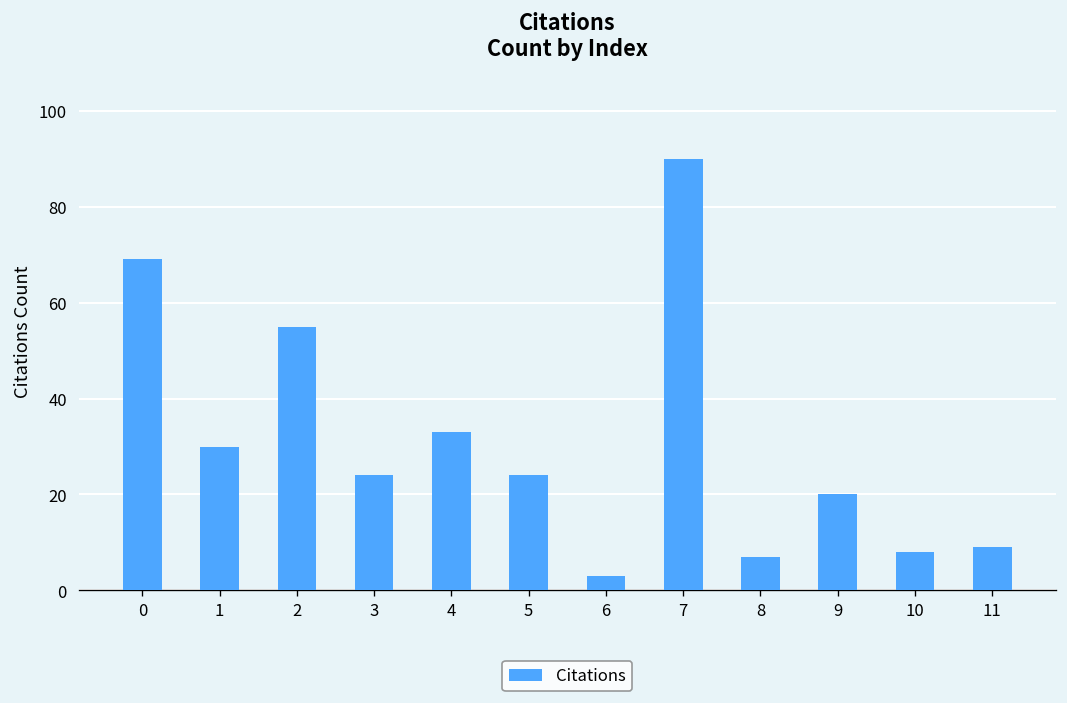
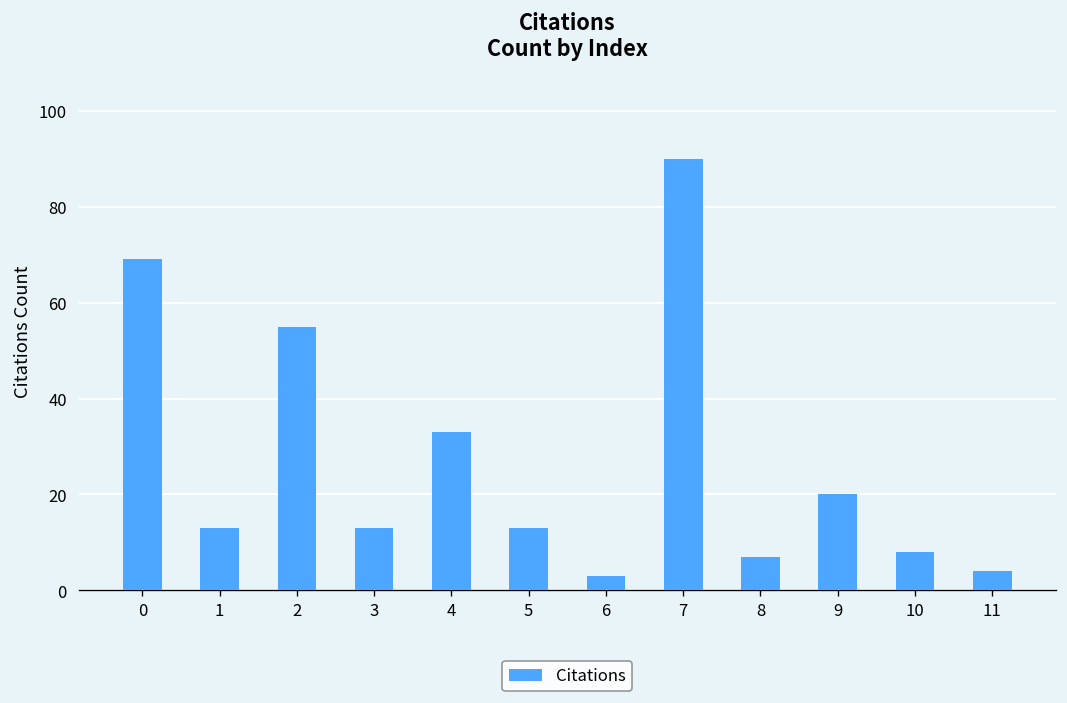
  {
    "0": 69,
-   "1": 30,
+   "1": 13,
    "2": 55,
-   "3": 24,
+   "3": 13,
    "4": 33,
-   "5": 24,
+   "5": 13,
    "6": 3,
    "7": 90,
    "8": 7,
    "9": 20,
    "10": 8,
-   "11": 9
+   "11": 4
  }
